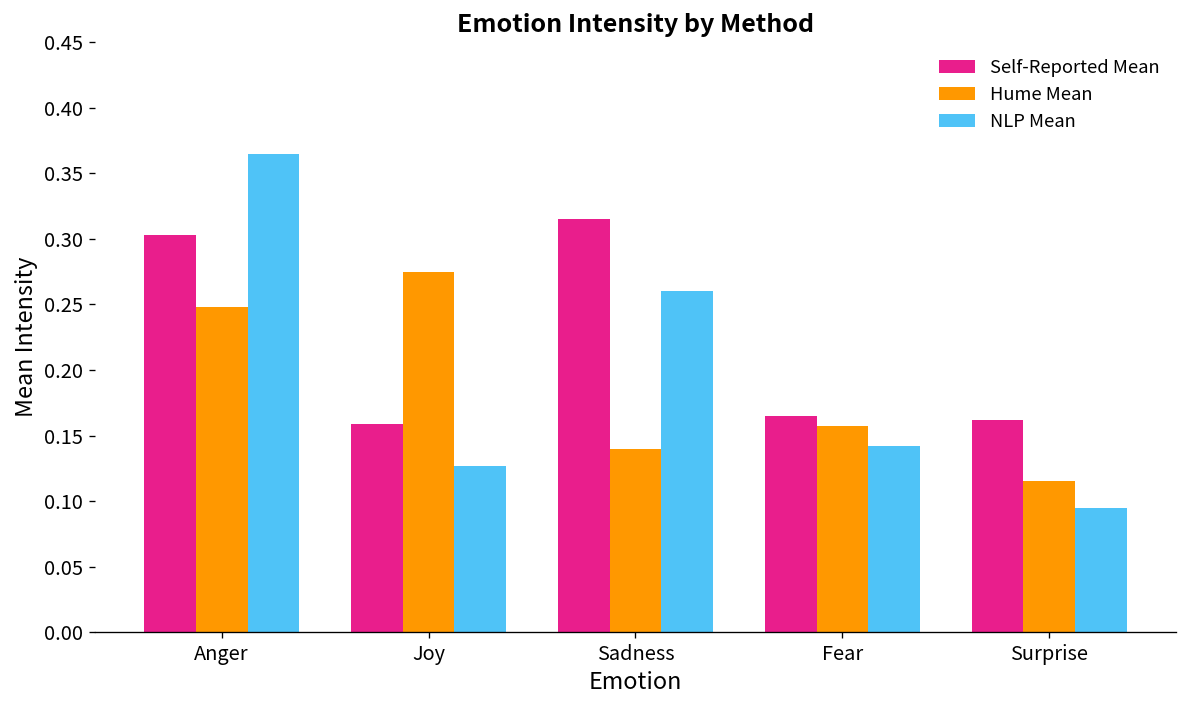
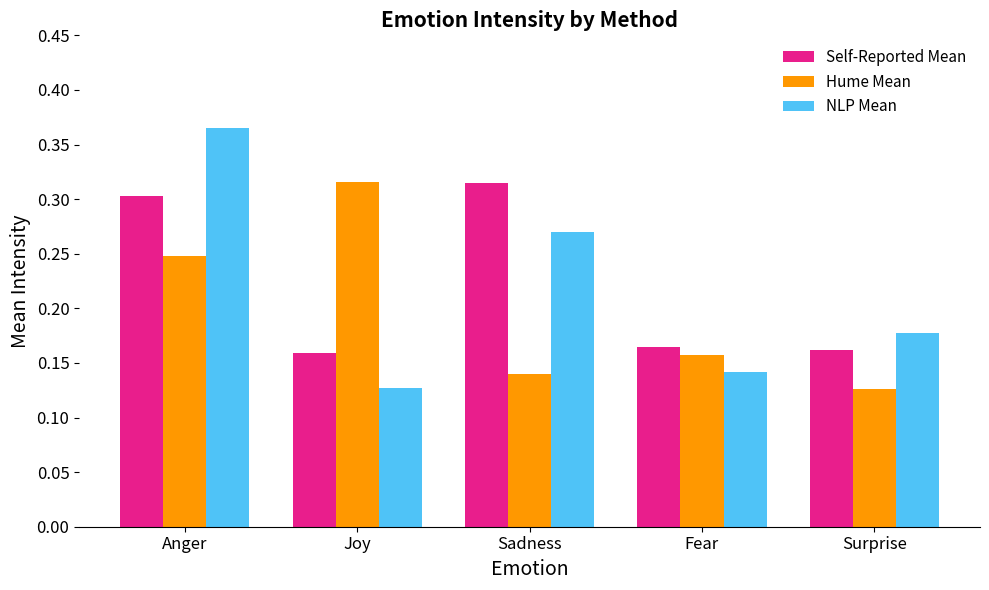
  {
    "Self-Reported Mean": {
      "Anger": 0.303,
      "Joy": 0.159,
      "Sadness": 0.315,
      "Fear": 0.165,
      "Surprise": 0.162
    },
    "Hume Mean": {
      "Anger": 0.248,
-     "Joy": 0.275,
+     "Joy": 0.316,
      "Sadness": 0.140,
      "Fear": 0.157,
-     "Surprise": 0.115
+     "Surprise": 0.126
    },
    "NLP Mean": {
      "Anger": 0.365,
      "Joy": 0.127,
-     "Sadness": 0.26,
+     "Sadness": 0.27,
      "Fear": 0.142,
-     "Surprise": 0.095
+     "Surprise": 0.177
    }
  }
